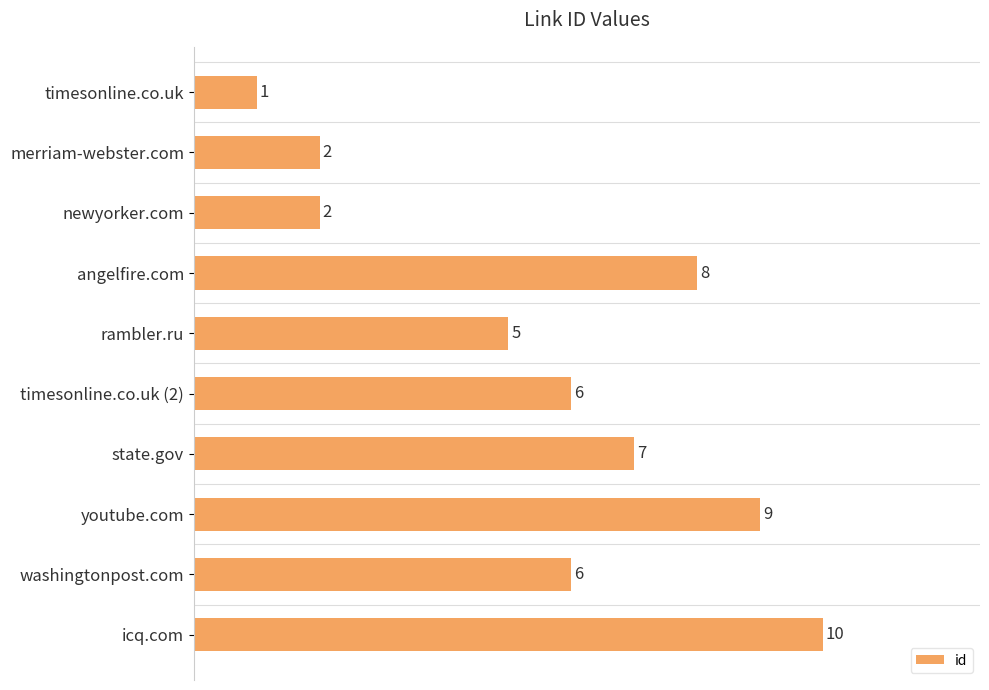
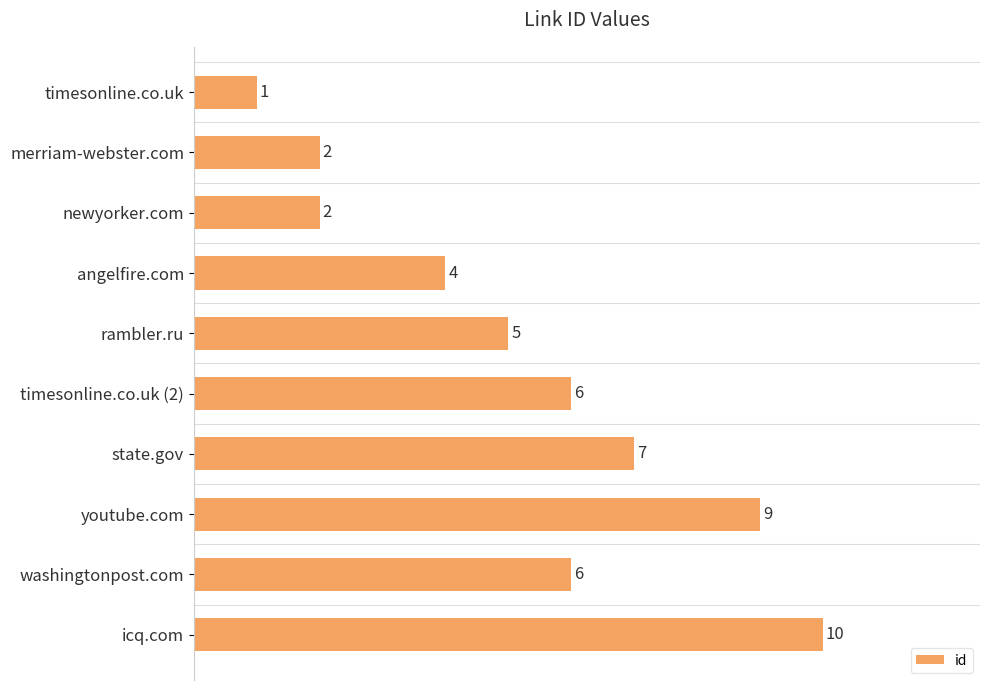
  {
    "timesonline.co.uk": 1,
    "merriam-webster.com": 2,
    "newyorker.com": 2,
-   "angelfire.com": 8,
+   "angelfire.com": 4,
    "rambler.ru": 5,
    "timesonline.co.uk (2)": 6,
    "state.gov": 7,
    "youtube.com": 9,
    "washingtonpost.com": 6,
    "icq.com": 10
  }
